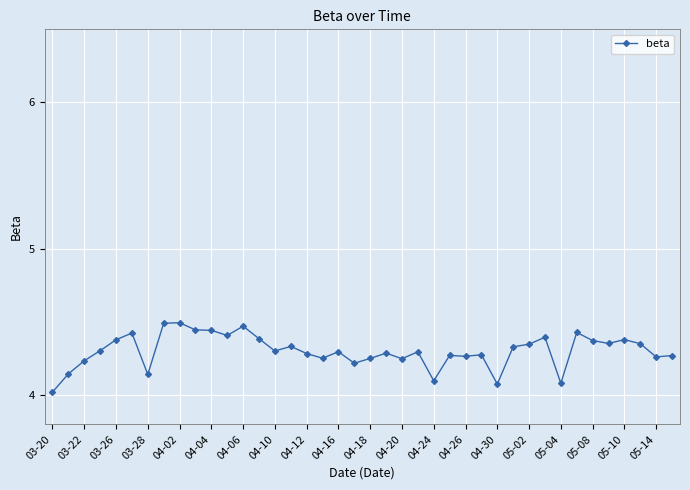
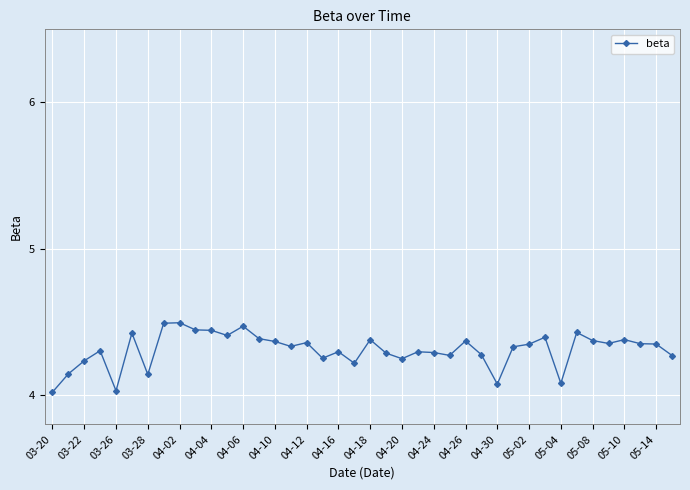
  {
    "03-20": 4.02,
    "03-22": 4.23,
-   "03-26": 4.38,
+   "03-26": 4.03,
    "03-28": 4.14,
    "04-02": 4.49,
    "04-04": 4.44,
    "04-06": 4.47,
-   "04-10": 4.30,
-   "04-12": 4.28,
+   "04-10": 4.37,
+   "04-12": 4.36,
    "04-16": 4.30,
-   "04-18": 4.25,
+   "04-18": 4.38,
    "04-20": 4.25,
-   "04-24": 4.10,
-   "04-26": 4.26,
+   "04-24": 4.29,
+   "04-26": 4.37,
    "04-30": 4.07,
    "05-02": 4.35,
    "05-04": 4.08,
    "05-08": 4.37,
    "05-10": 4.38,
-   "05-14": 4.26
+   "05-14": 4.35
  }
